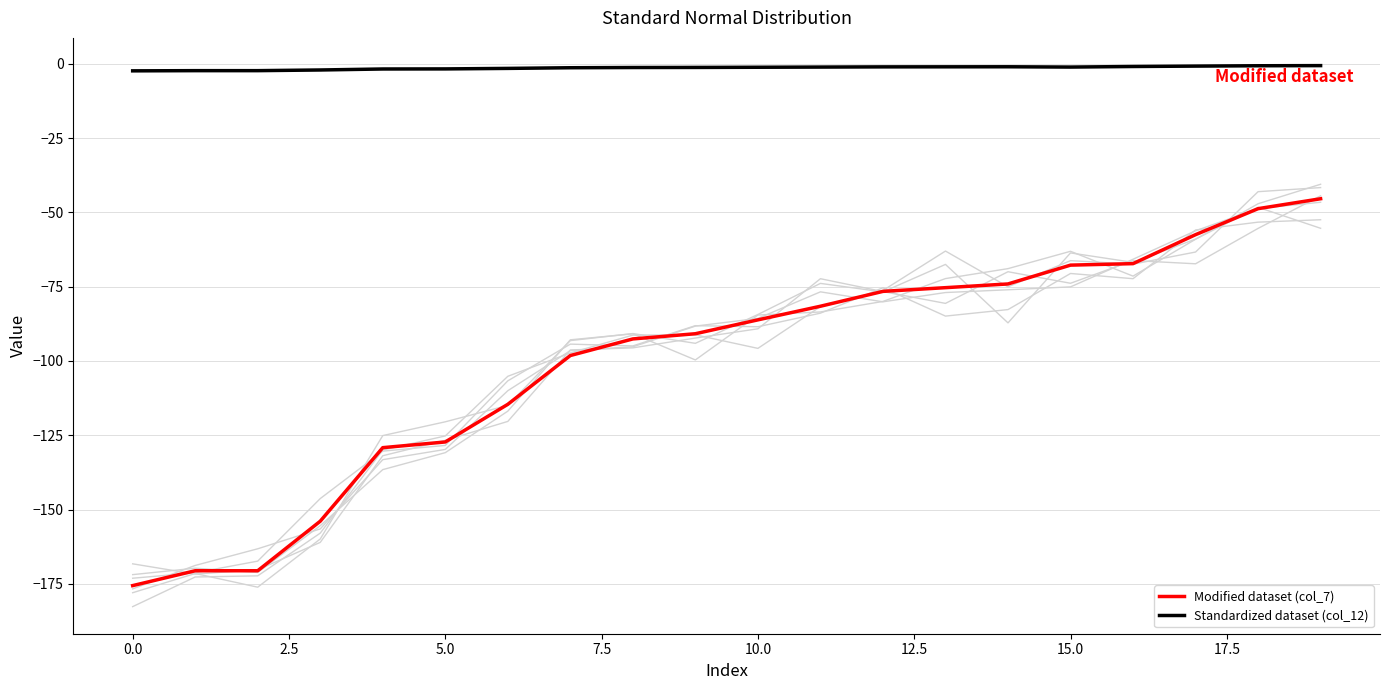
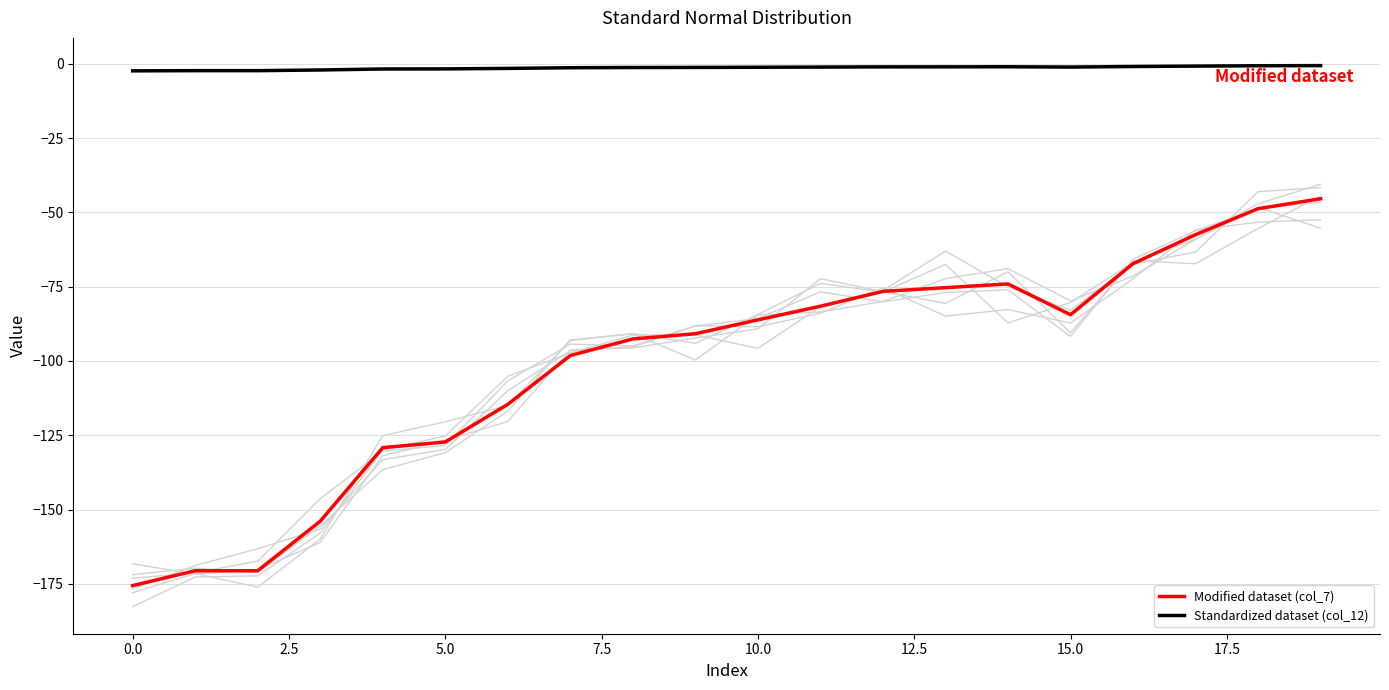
  {
    "Modified dataset (col_7)": {
      "0.0": -176,
-     "15.0": -68
+     "15.0": -84
    }
  }
